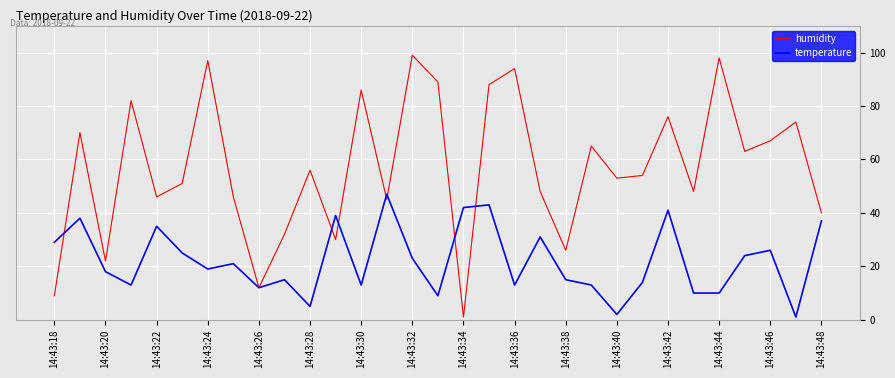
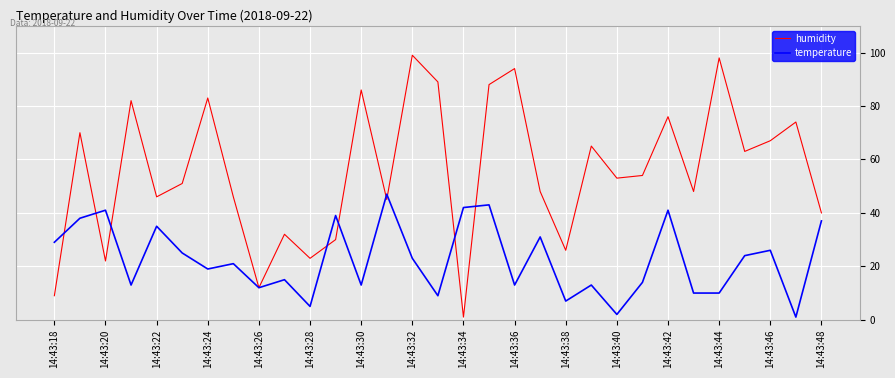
  {
    "humidity": {
      "14:43:18": 9,
      "14:43:20": 22,
      "14:43:22": 46,
-     "14:43:24": 97,
-     "14:43:28": 56,
+     "14:43:24": 83,
+     "14:43:28": 23,
      "14:43:30": 86,
      "14:43:32": 99,
      "14:43:34": 1,
      "14:43:36": 94,
      "14:43:38": 26,
      "14:43:40": 53,
      "14:43:42": 76,
      "14:43:44": 98,
      "14:43:46": 67,
      "14:43:48": 40
    },
    "temperature": {
      "14:43:18": 29,
-     "14:43:20": 18,
+     "14:43:20": 41,
      "14:43:22": 35,
      "14:43:24": 19,
      "14:43:28": 5,
      "14:43:30": 13,
      "14:43:32": 23,
      "14:43:34": 42,
      "14:43:36": 13,
-     "14:43:38": 15,
+     "14:43:38": 7,
      "14:43:40": 2,
      "14:43:42": 41,
      "14:43:44": 10,
      "14:43:46": 26,
      "14:43:48": 37
    }
  }
